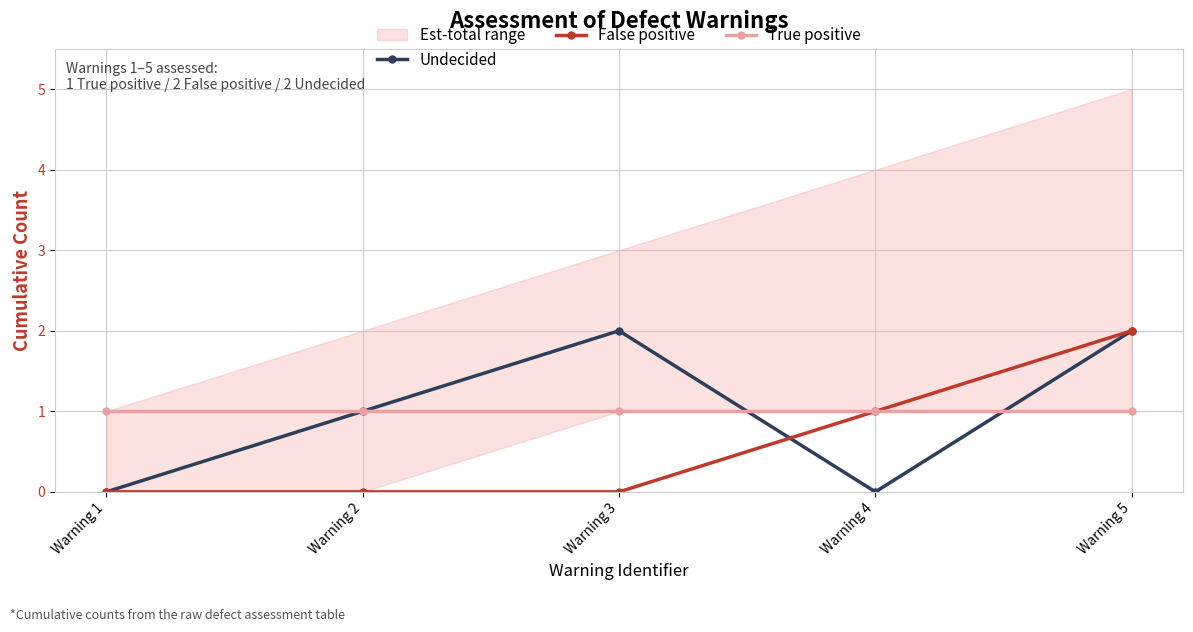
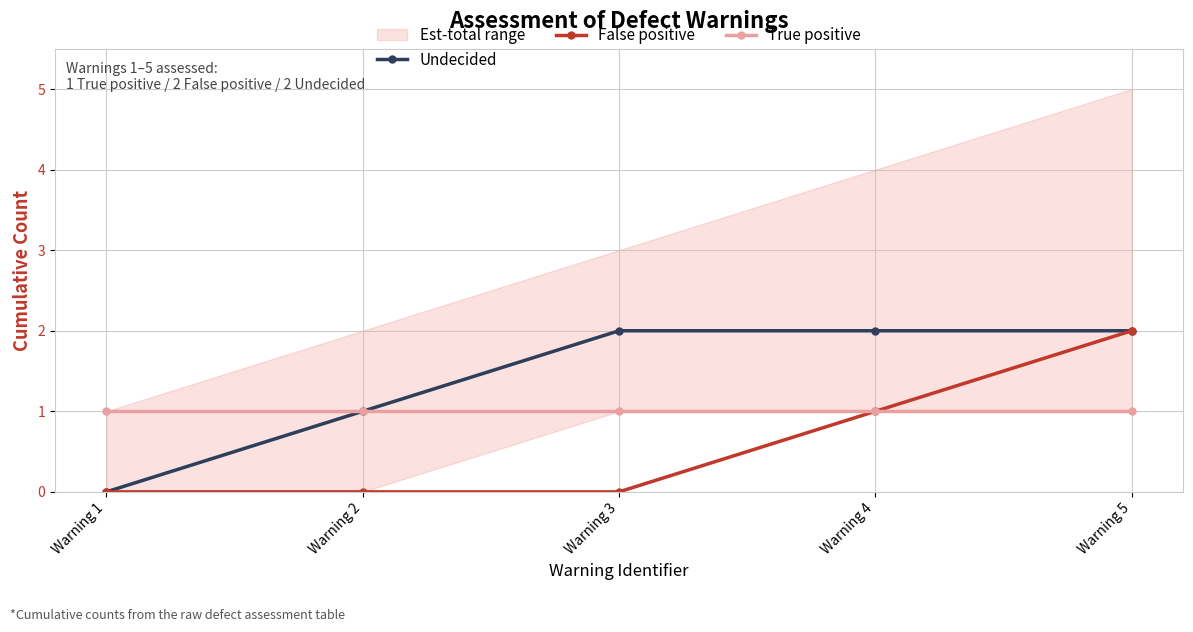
  {
    "Undecided": {
      "Warning 3": 2,
-     "Warning 4": 0
+     "Warning 4": 2
    },
    "False positive": {
      "Warning 2": 0,
      "Warning 3": 0
    }
  }
